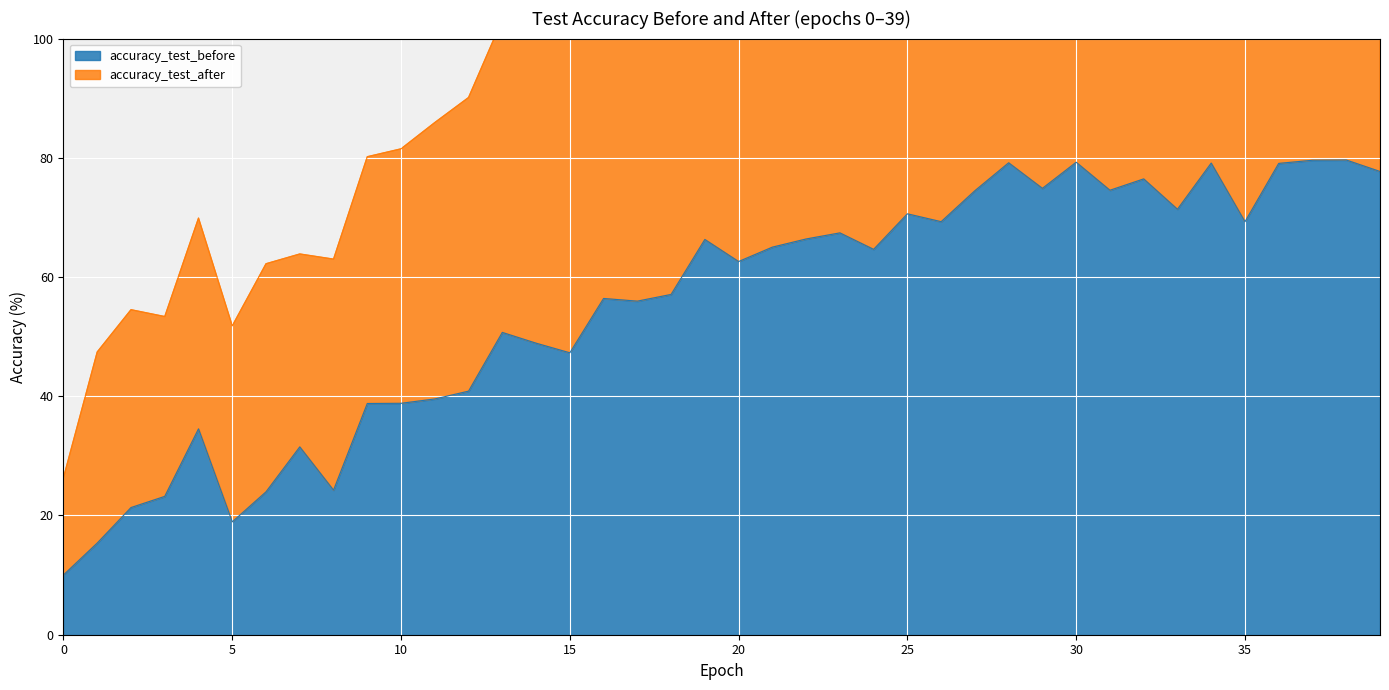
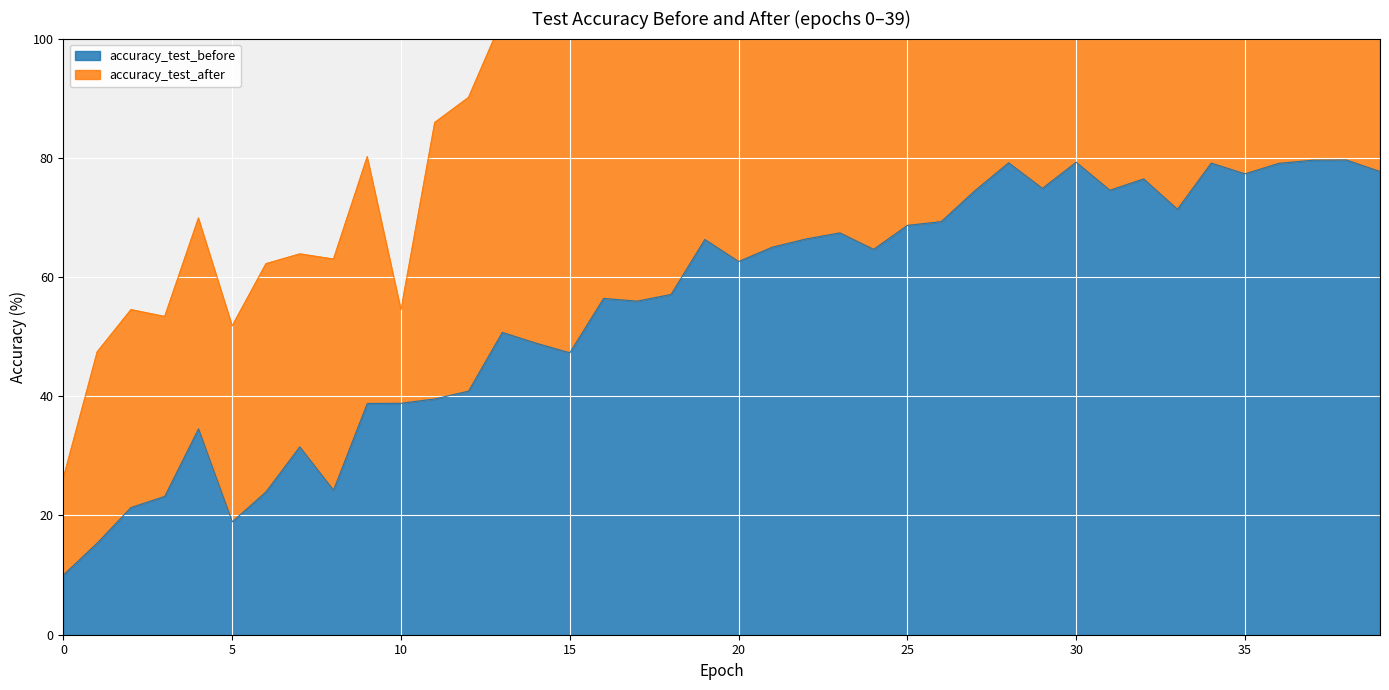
  {
    "accuracy_test_before": {
      "0": 10,
      "5": 19,
      "10": 39,
      "15": 47,
      "20": 63,
-     "25": 71,
+     "25": 69,
      "30": 79,
-     "35": 69
+     "35": 77
    },
    "accuracy_test_after": {
      "0": 16,
      "5": 33,
-     "10": 43
+     "10": 16
    }
  }
